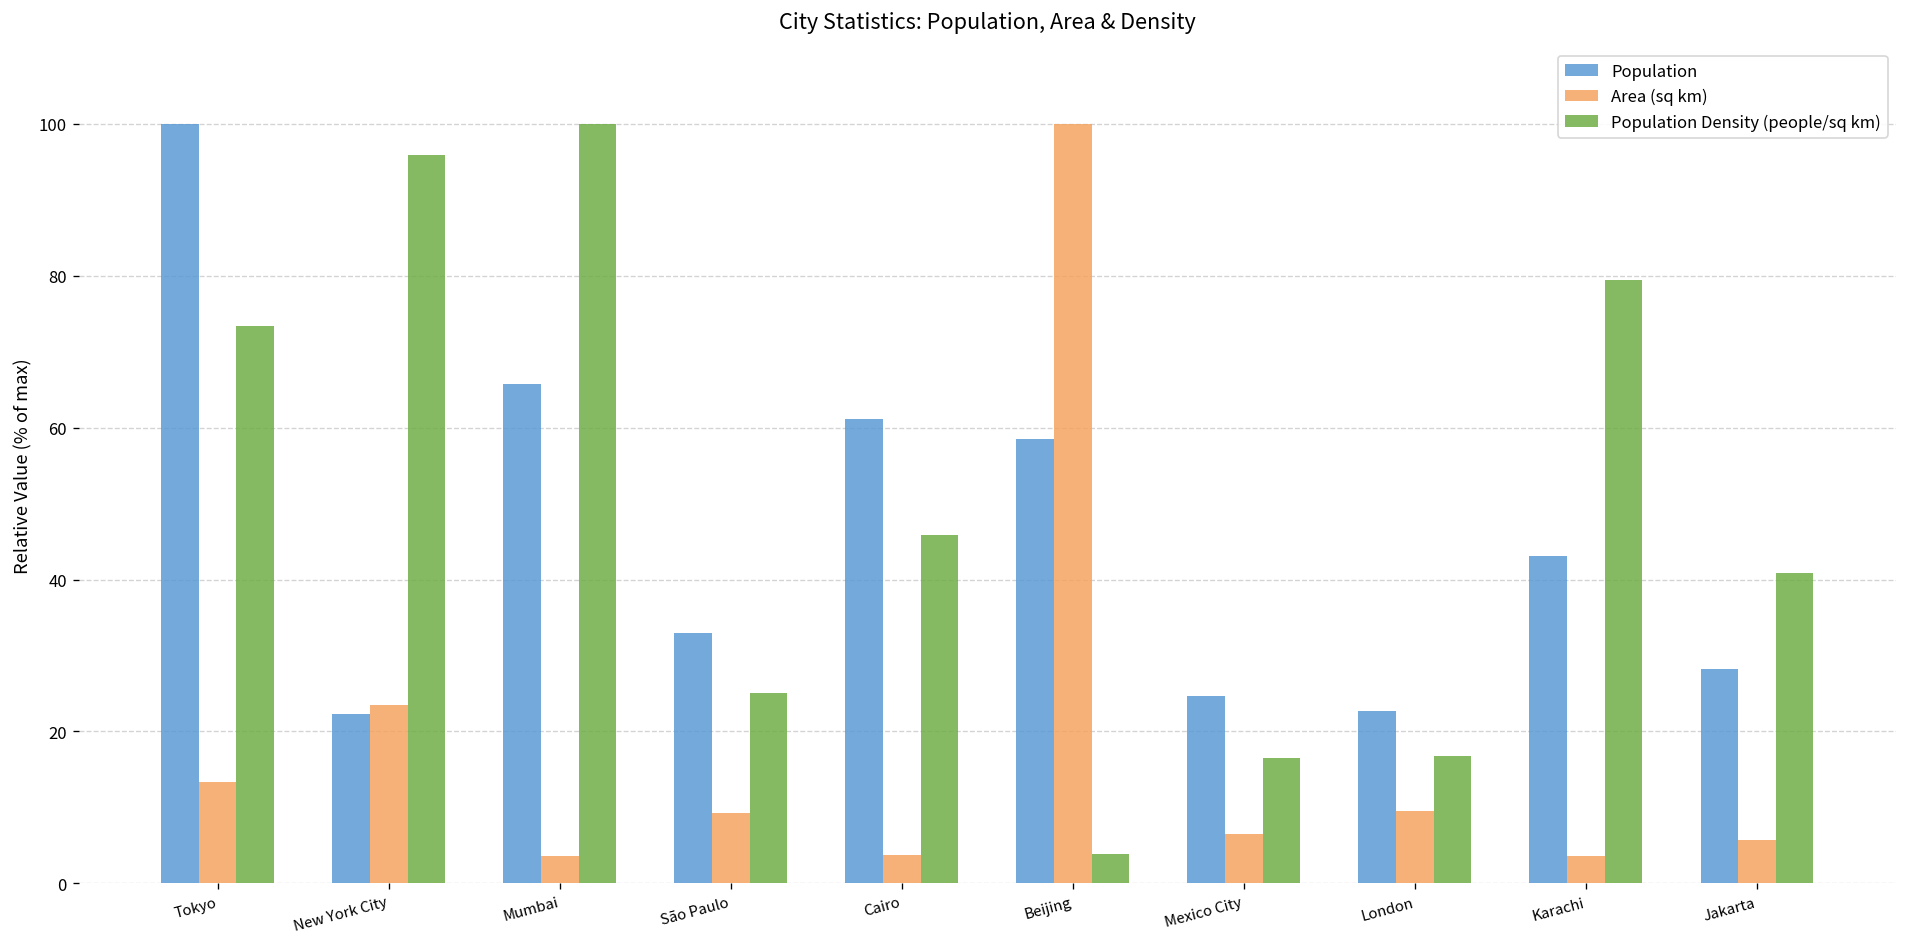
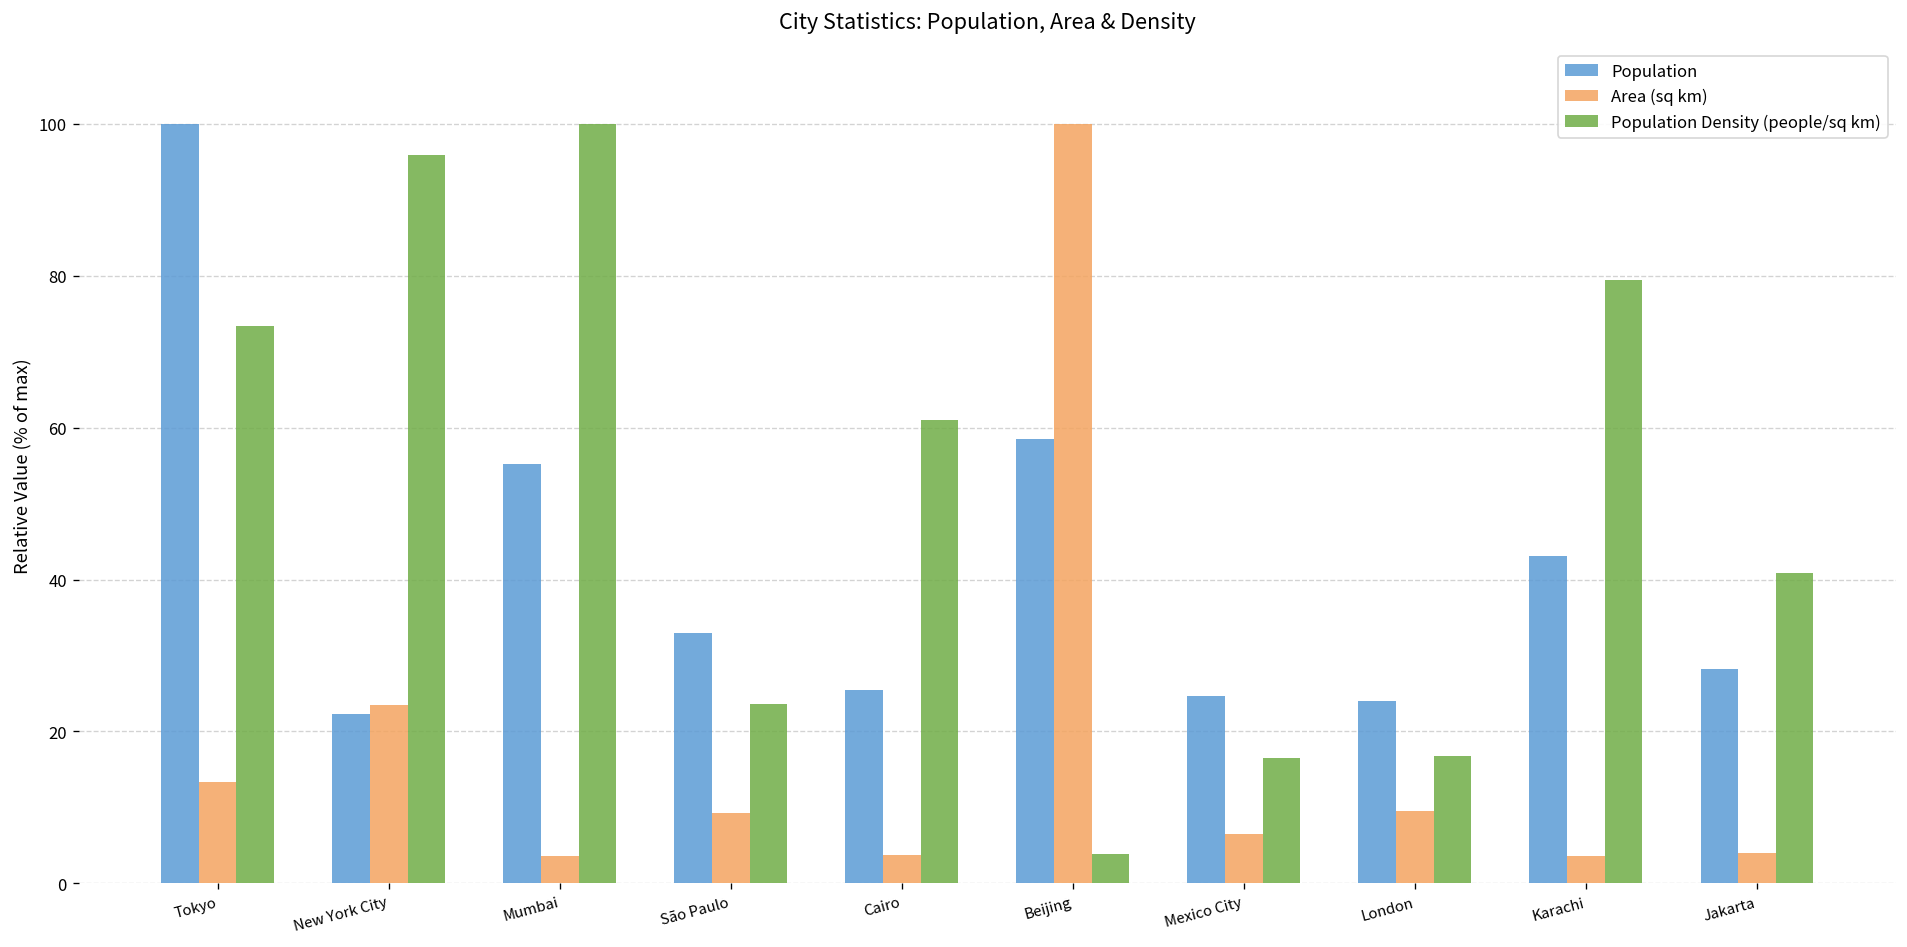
  {
    "Population": {
      "Tokyo": 100,
      "New York City": 22,
-     "Mumbai": 66,
+     "Mumbai": 55,
      "São Paulo": 33,
-     "Cairo": 61,
+     "Cairo": 25,
      "Beijing": 59,
      "Mexico City": 25,
-     "London": 23,
+     "London": 24,
      "Karachi": 43,
      "Jakarta": 28
    },
    "Area (sq km)": {
      "Tokyo": 13,
      "New York City": 23,
      "Mumbai": 4,
      "São Paulo": 9,
      "Cairo": 4,
      "Beijing": 100,
      "Mexico City": 7,
      "London": 10,
      "Karachi": 4,
-     "Jakarta": 6
+     "Jakarta": 4
    },
    "Population Density (people/sq km)": {
      "Tokyo": 73,
      "New York City": 96,
      "Mumbai": 100,
-     "São Paulo": 25,
-     "Cairo": 46,
+     "São Paulo": 24,
+     "Cairo": 61,
      "Beijing": 4,
      "Mexico City": 17,
      "London": 17,
      "Karachi": 79,
      "Jakarta": 41
    }
  }
